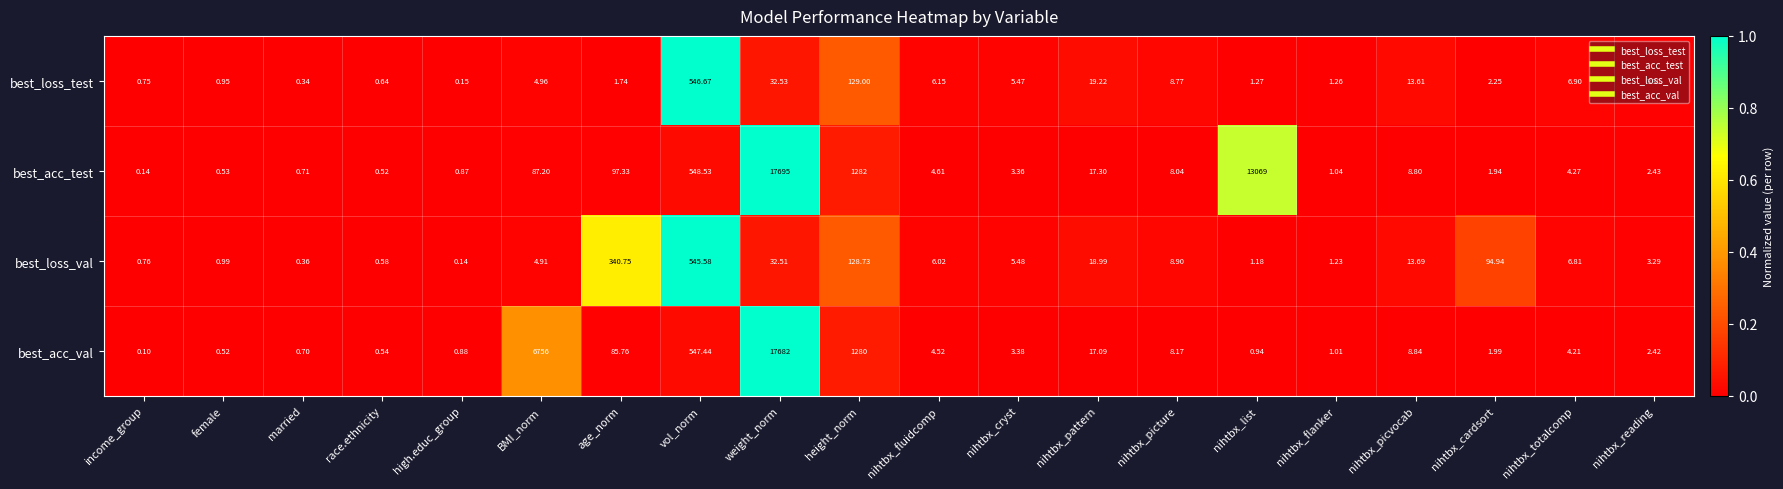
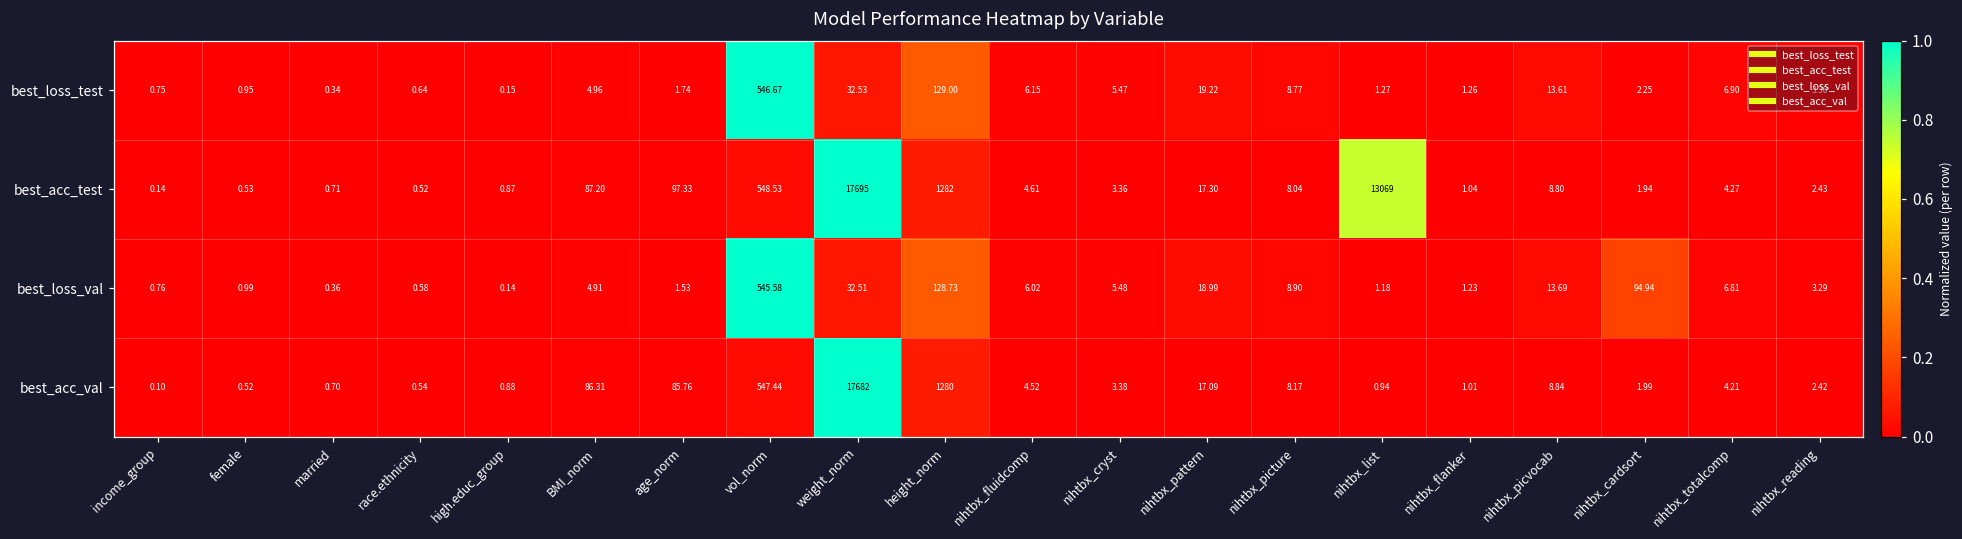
  {
    "best_loss_test": {
      "income_group": 0.75,
      "female": 0.95,
      "married": 0.34,
      "race.ethnicity": 0.64,
      "high.educ_group": 0.15,
      "BMI_norm": 4.96,
      "age_norm": 1.74,
      "vol_norm": 546.67,
      "weight_norm": 32.53,
      "height_norm": 129.00,
      "nihtbx_fluidcomp": 6.15,
      "nihtbx_cryst": 5.47,
      "nihtbx_pattern": 19.22,
      "nihtbx_picture": 8.77,
      "nihtbx_list": 1.27,
      "nihtbx_flanker": 1.26,
      "nihtbx_picvocab": 13.61,
      "nihtbx_cardsort": 2.25,
      "nihtbx_totalcomp": 6.90
    },
    "best_acc_test": {
      "income_group": 0.14,
      "female": 0.53,
      "married": 0.71,
      "race.ethnicity": 0.52,
      "high.educ_group": 0.87,
      "BMI_norm": 87.20,
      "age_norm": 97.33,
      "vol_norm": 548.53,
      "weight_norm": 17695,
      "height_norm": 1282,
      "nihtbx_fluidcomp": 4.61,
      "nihtbx_cryst": 3.36,
      "nihtbx_pattern": 17.30,
      "nihtbx_picture": 8.04,
      "nihtbx_list": 13069,
      "nihtbx_flanker": 1.04,
      "nihtbx_picvocab": 8.80,
      "nihtbx_cardsort": 1.94,
      "nihtbx_totalcomp": 4.27,
      "nihtbx_reading": 2.43
    },
    "best_loss_val": {
      "income_group": 0.76,
      "female": 0.99,
      "married": 0.36,
      "race.ethnicity": 0.58,
      "high.educ_group": 0.14,
      "BMI_norm": 4.91,
-     "age_norm": 340.75,
+     "age_norm": 1.53,
      "vol_norm": 545.58,
      "weight_norm": 32.51,
      "height_norm": 128.73,
      "nihtbx_fluidcomp": 6.02,
      "nihtbx_cryst": 5.48,
      "nihtbx_pattern": 18.99,
      "nihtbx_picture": 8.90,
      "nihtbx_list": 1.18,
      "nihtbx_flanker": 1.23,
      "nihtbx_picvocab": 13.69,
      "nihtbx_cardsort": 94.94,
      "nihtbx_totalcomp": 6.81,
      "nihtbx_reading": 3.29
    },
    "best_acc_val": {
      "income_group": 0.10,
      "female": 0.52,
      "married": 0.70,
      "race.ethnicity": 0.54,
      "high.educ_group": 0.88,
-     "BMI_norm": 6756,
+     "BMI_norm": 86.31,
      "age_norm": 85.76,
      "vol_norm": 547.44,
      "weight_norm": 17682,
      "height_norm": 1280,
      "nihtbx_fluidcomp": 4.52,
      "nihtbx_cryst": 3.38,
      "nihtbx_pattern": 17.09,
      "nihtbx_picture": 8.17,
      "nihtbx_list": 0.94,
      "nihtbx_flanker": 1.01,
      "nihtbx_picvocab": 8.84,
      "nihtbx_cardsort": 1.99,
      "nihtbx_totalcomp": 4.21,
      "nihtbx_reading": 2.42
    }
  }
